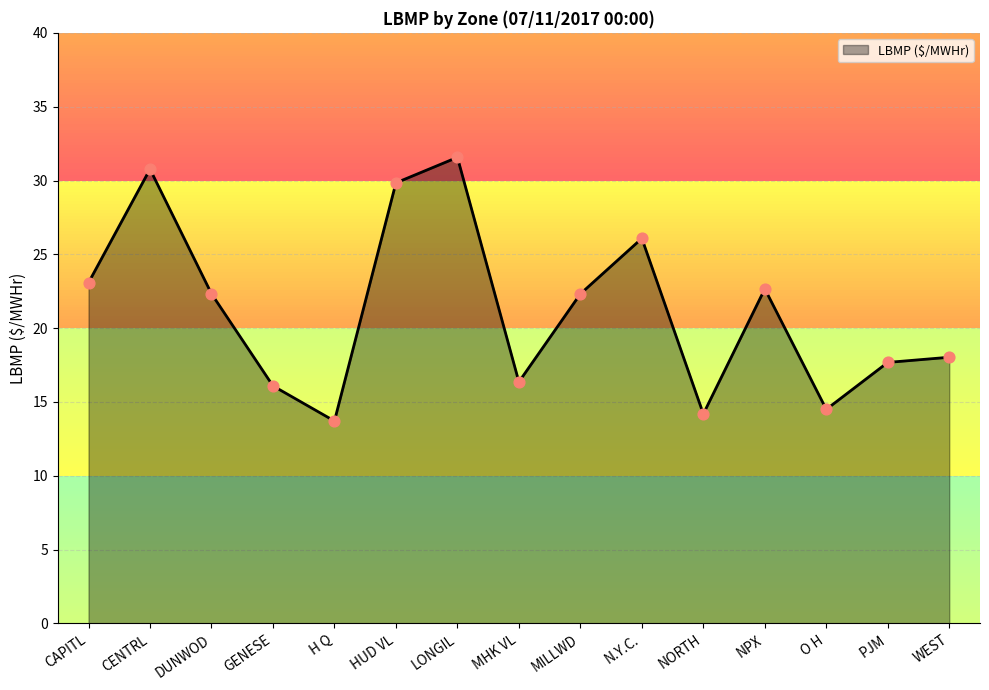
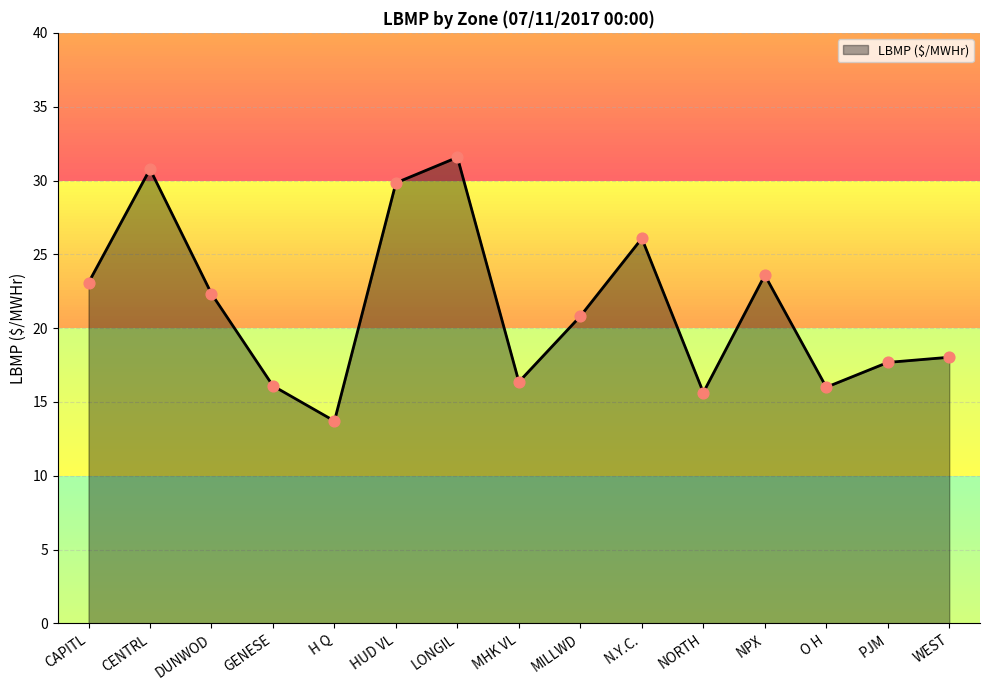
  {
    "CAPITL": 23.1,
    "CENTRL": 30.8,
    "DUNWOD": 22.3,
    "GENESE": 16.1,
    "H Q": 13.7,
    "HUD VL": 29.8,
    "LONGIL": 31.6,
    "MHK VL": 16.4,
-   "MILLWD": 22.3,
+   "MILLWD": 20.8,
    "N.Y.C.": 26.1,
-   "NORTH": 14.2,
-   "NPX": 22.7,
-   "O H": 14.5,
+   "NORTH": 15.6,
+   "NPX": 23.6,
+   "O H": 16.0,
    "PJM": 17.7,
    "WEST": 18.0
  }
